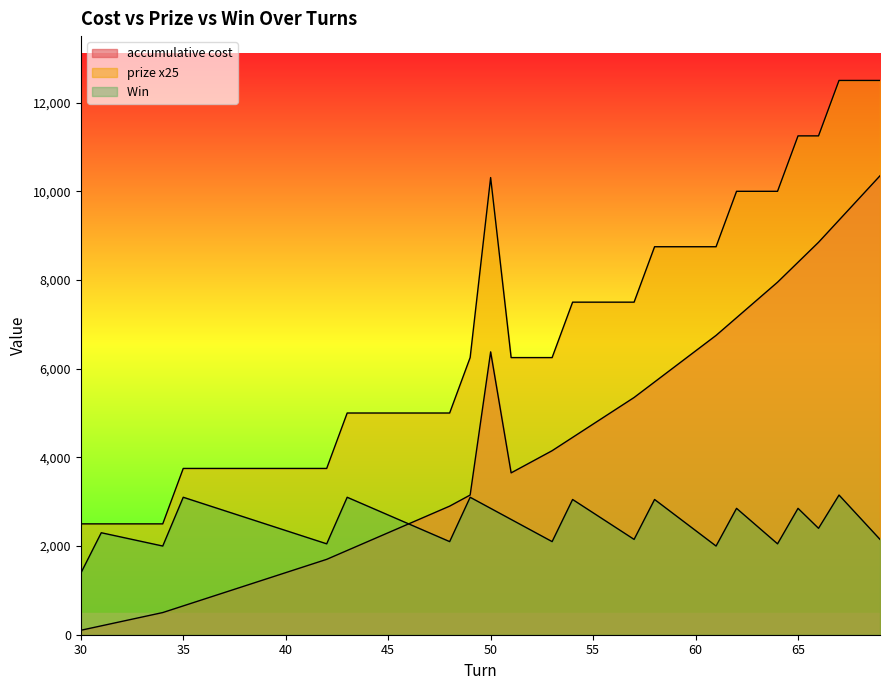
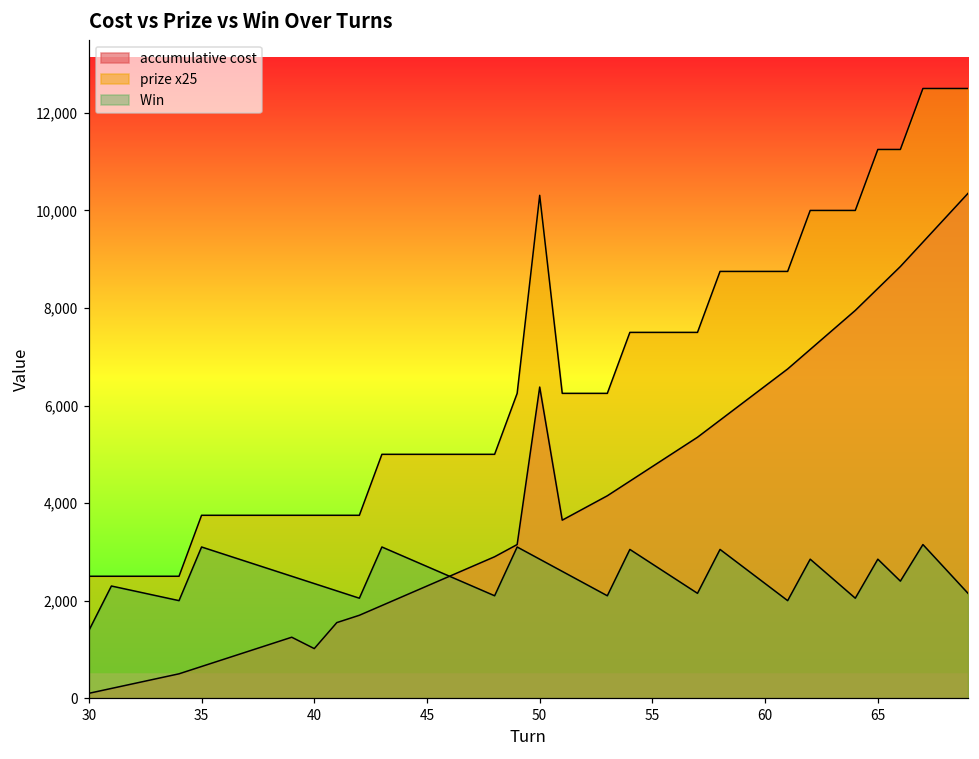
  {
    "accumulative cost": {
      "35": "700",
-     "40": "1,400",
+     "40": "1,000",
      "45": "2,300",
      "50": "6,400",
      "55": "4,800",
      "60": "6,400",
      "65": "8,400"
    },
    "prize x25": {
      "30": "2,500",
      "35": "3,800",
      "40": "3,800",
      "45": "5,000",
      "50": "10,300",
      "55": "7,500",
      "60": "8,800",
      "65": "11,300"
    },
    "Win": {
      "30": "1,400",
      "35": "3,100",
      "40": "2,400",
      "45": "2,700",
      "50": "2,900",
      "55": "2,800",
      "60": "2,400",
      "65": "2,900"
    }
  }
